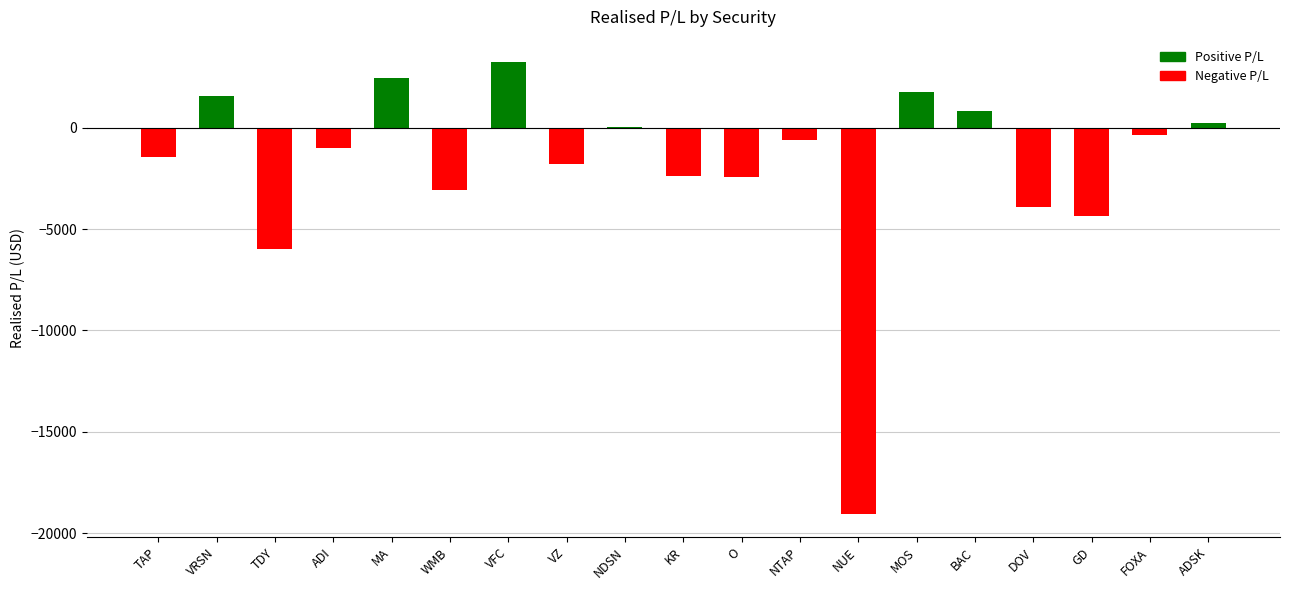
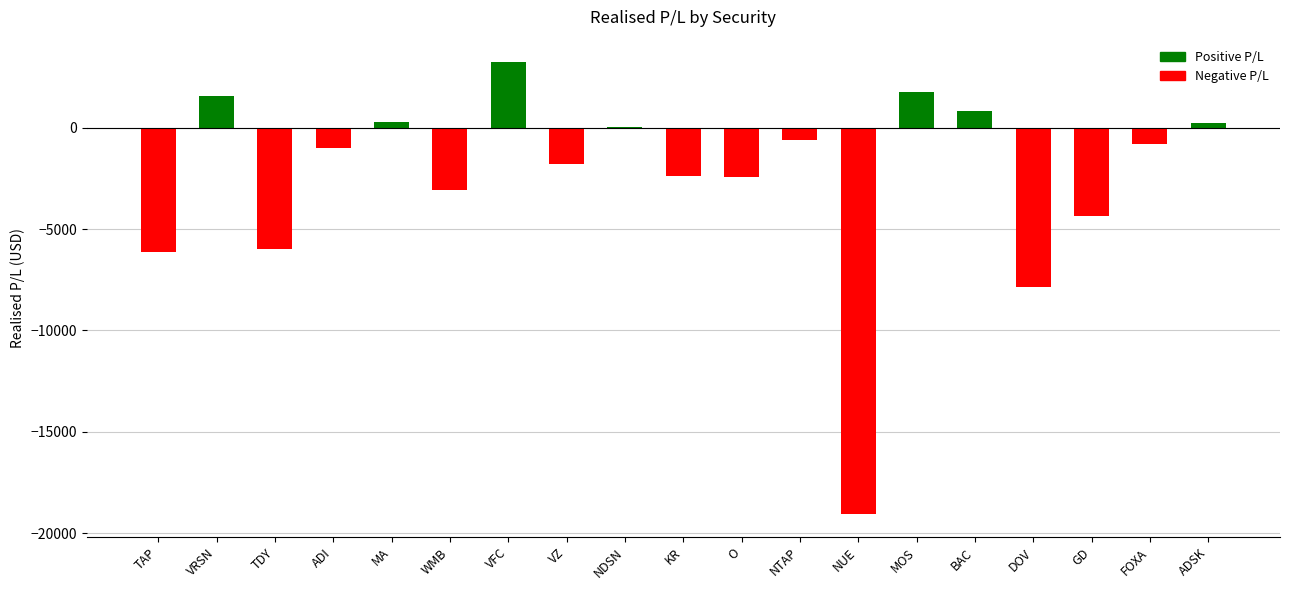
  {
-   "TAP": -1500,
+   "TAP": -6100,
    "VRSN": 1500,
    "TDY": -6000,
    "ADI": -1000,
-   "MA": 2500,
+   "MA": 300,
    "WMB": -3100,
    "VFC": 3200,
    "VZ": -1800,
    "KR": -2400,
    "O": -2400,
    "NTAP": -600,
    "NUE": -19100,
    "MOS": 1800,
    "BAC": 800,
-   "DOV": -3900,
+   "DOV": -7900,
    "GD": -4300,
-   "FOXA": -400,
+   "FOXA": -800,
    "ADSK": 300
  }
